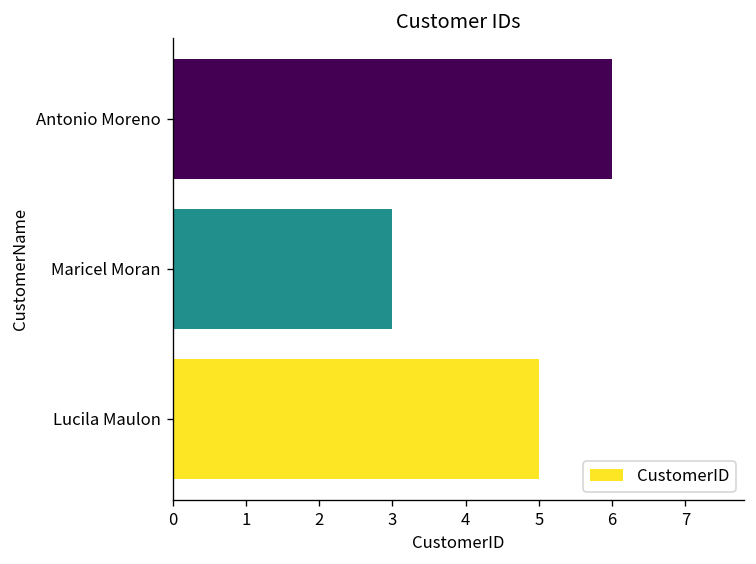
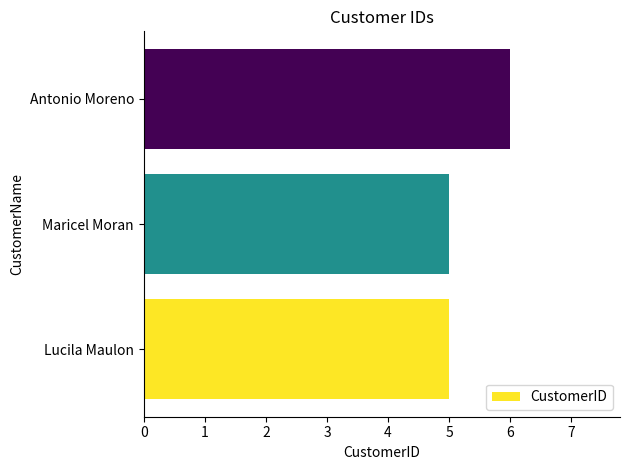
  {
    "Antonio Moreno": 6,
-   "Maricel Moran": 3,
+   "Maricel Moran": 5,
    "Lucila Maulon": 5
  }
